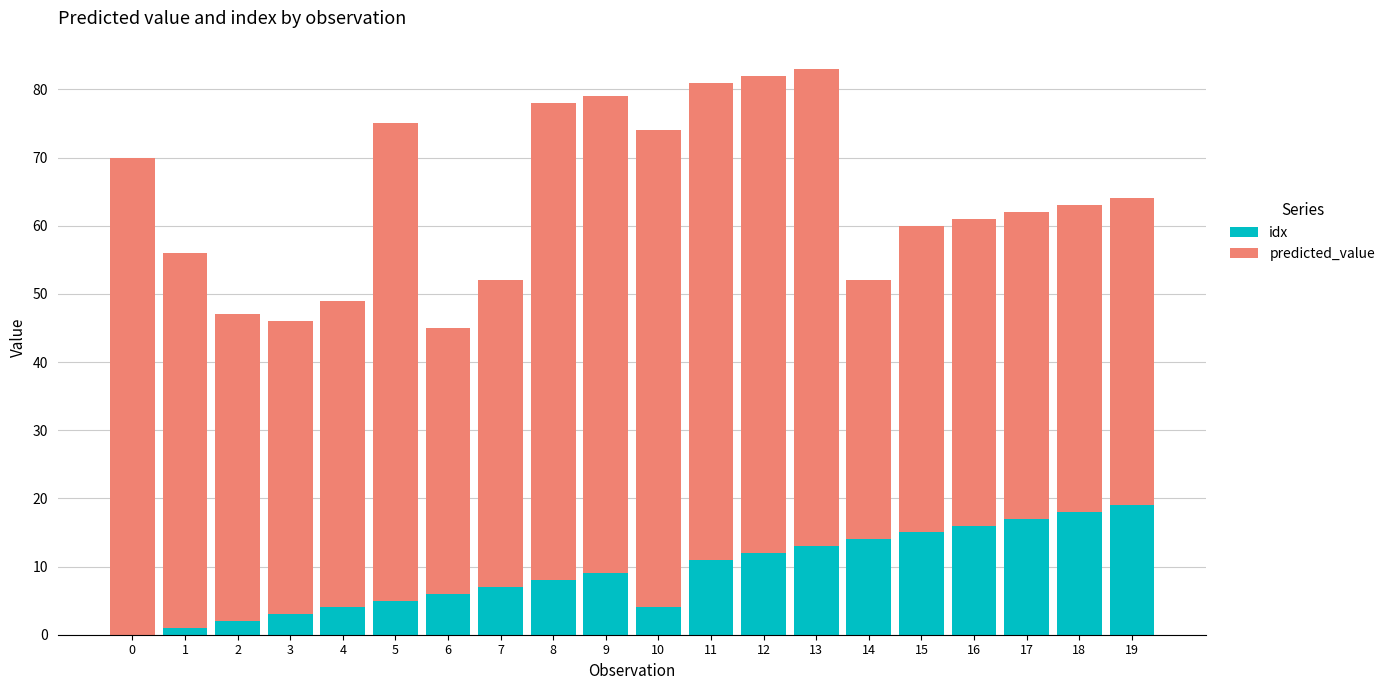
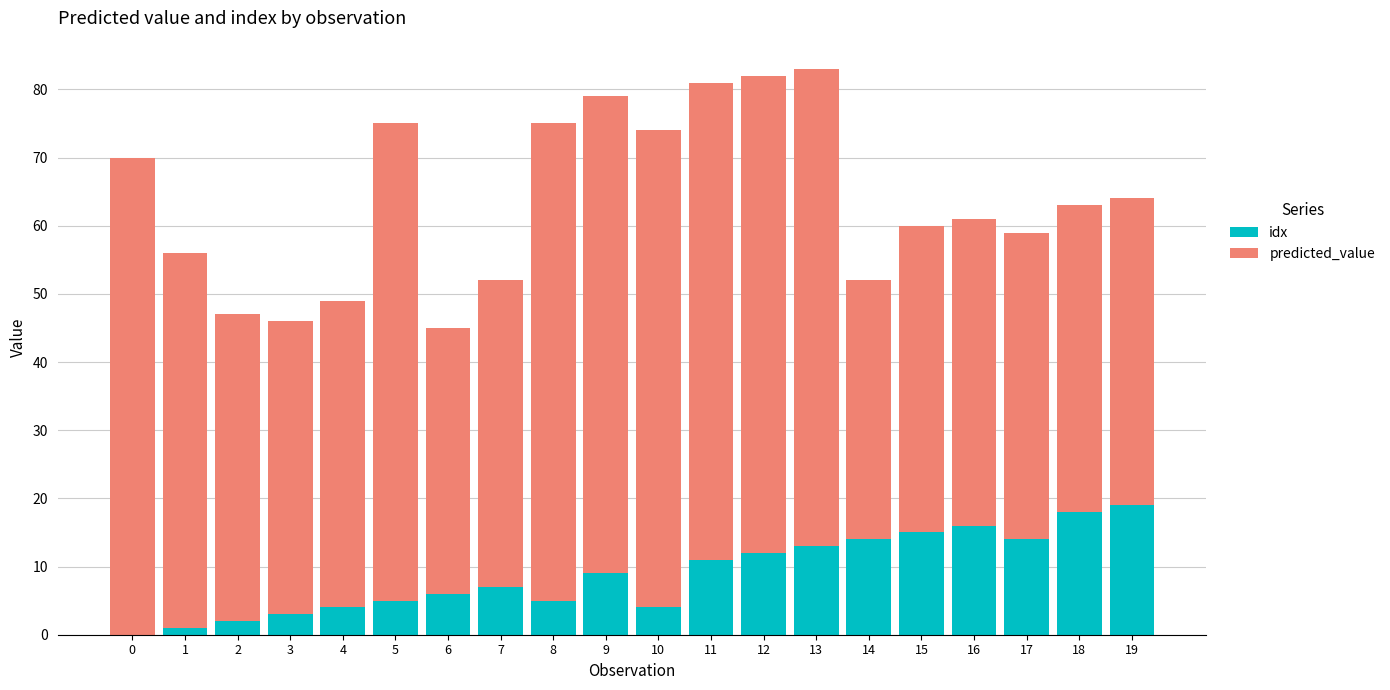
  {
    "idx": {
      "0": 0,
      "1": 1,
      "2": 2,
      "3": 3,
      "4": 4,
      "5": 5,
      "6": 6,
      "7": 7,
-     "8": 8,
+     "8": 5,
      "9": 9,
      "10": 4,
      "11": 11,
      "12": 12,
      "13": 13,
      "14": 14,
      "15": 15,
      "16": 16,
-     "17": 17,
+     "17": 14,
      "18": 18,
      "19": 19
    },
    "predicted_value": {
      "0": 70,
      "1": 55,
      "2": 45,
      "3": 43,
      "4": 45,
      "5": 70,
      "6": 39,
      "7": 45,
      "8": 70,
      "9": 70,
      "10": 70,
      "11": 70,
      "12": 70,
      "13": 70,
      "14": 38,
      "15": 45,
      "16": 45,
      "17": 45,
      "18": 45,
      "19": 45
    }
  }
